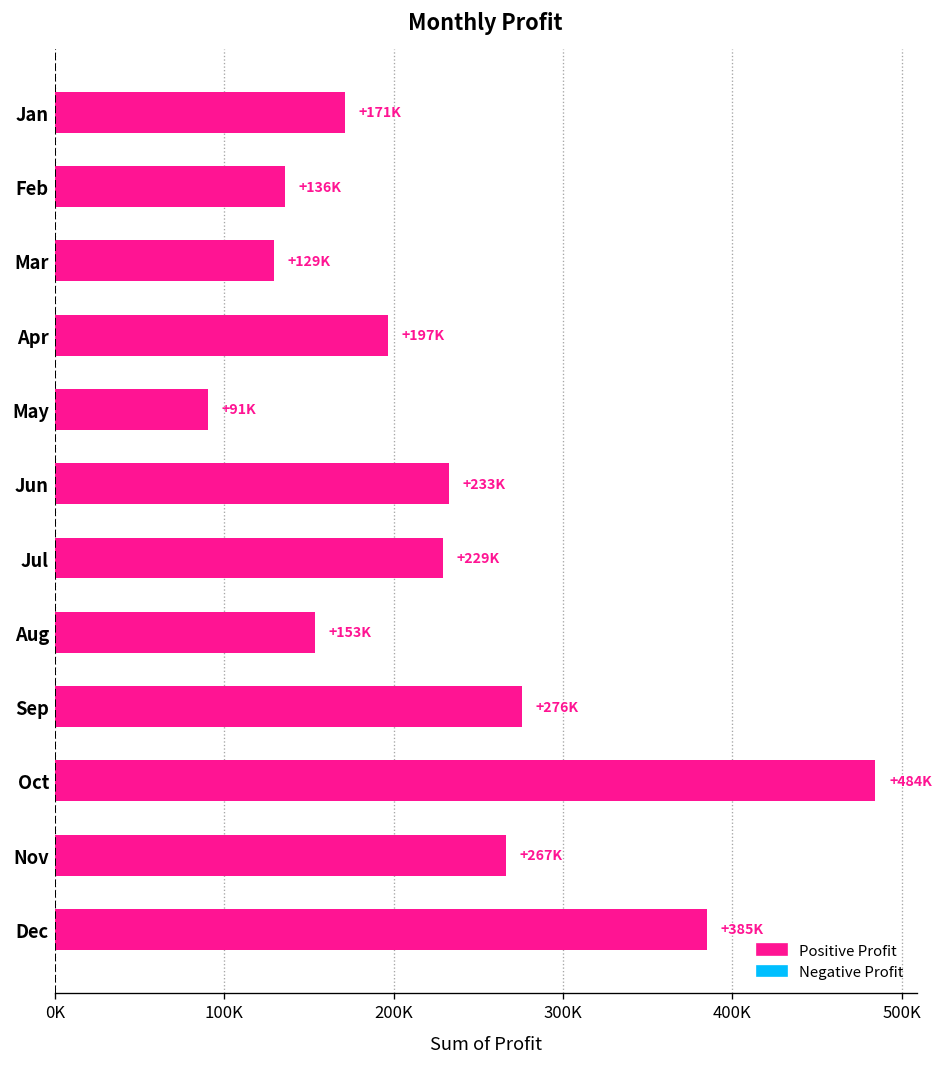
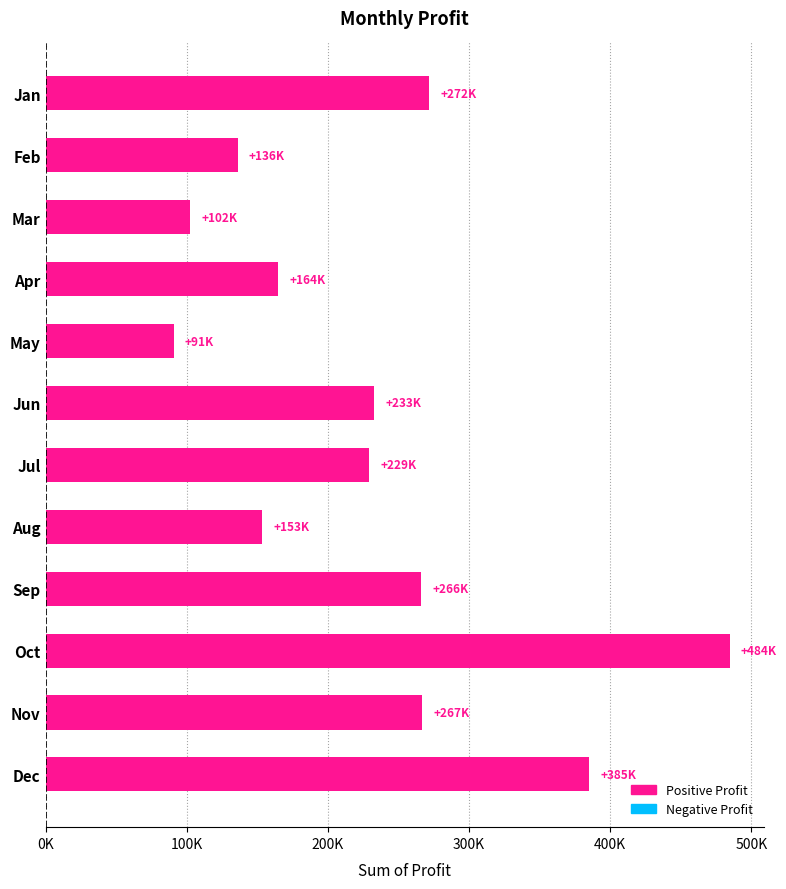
  {
-   "Jan": "+171K",
+   "Jan": "+272K",
    "Feb": "+136K",
-   "Mar": "+129K",
-   "Apr": "+197K",
+   "Mar": "+102K",
+   "Apr": "+164K",
    "May": "+91K",
    "Jun": "+233K",
    "Jul": "+229K",
    "Aug": "+153K",
-   "Sep": "+276K",
+   "Sep": "+266K",
    "Oct": "+484K",
    "Nov": "+267K",
    "Dec": "+385K"
  }
